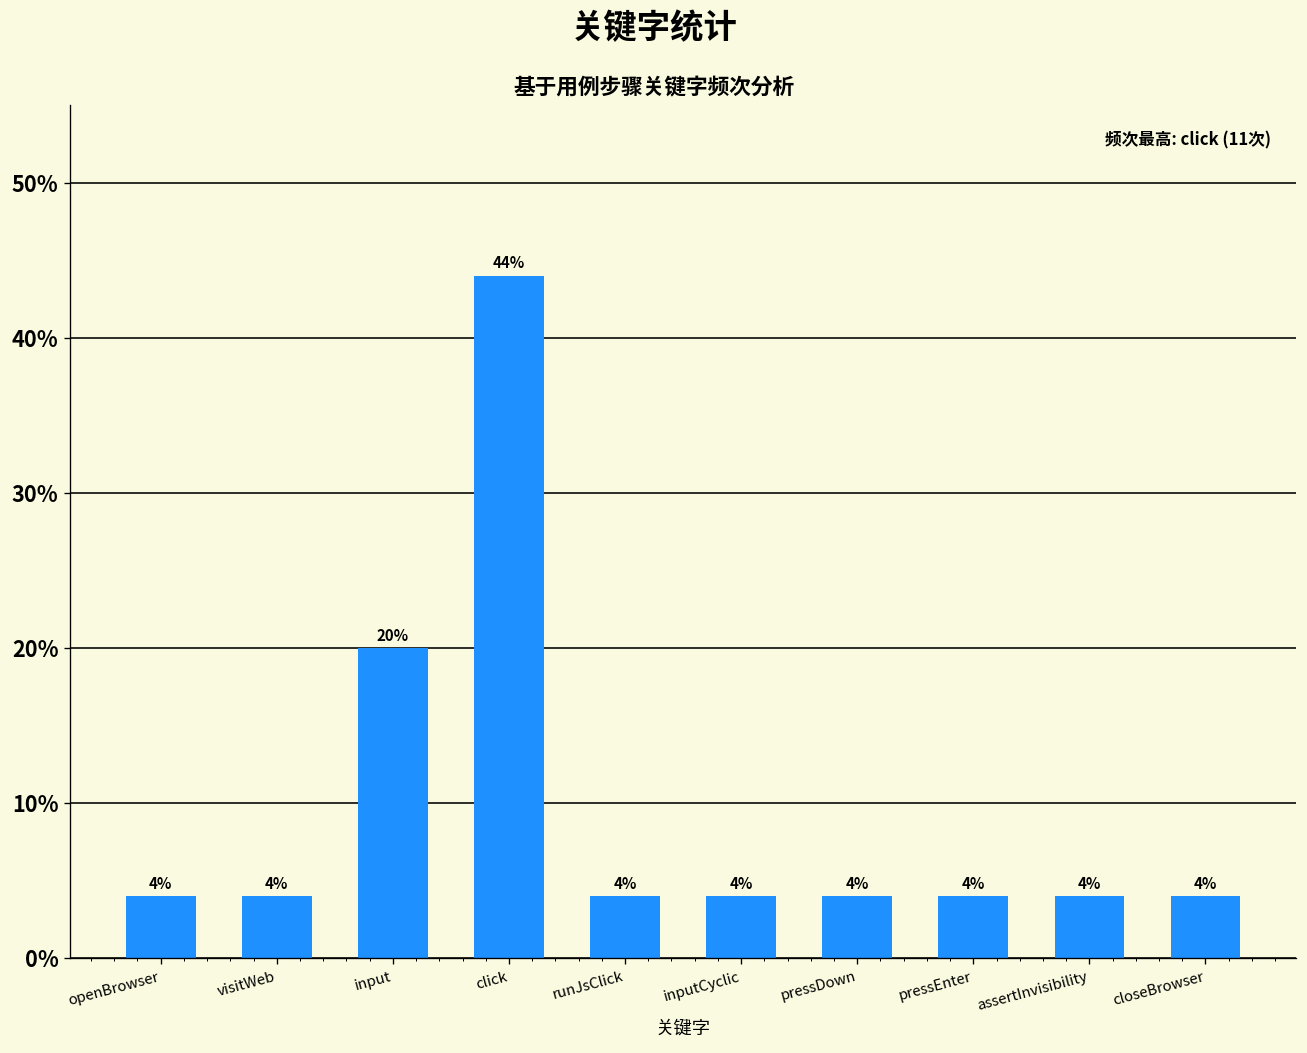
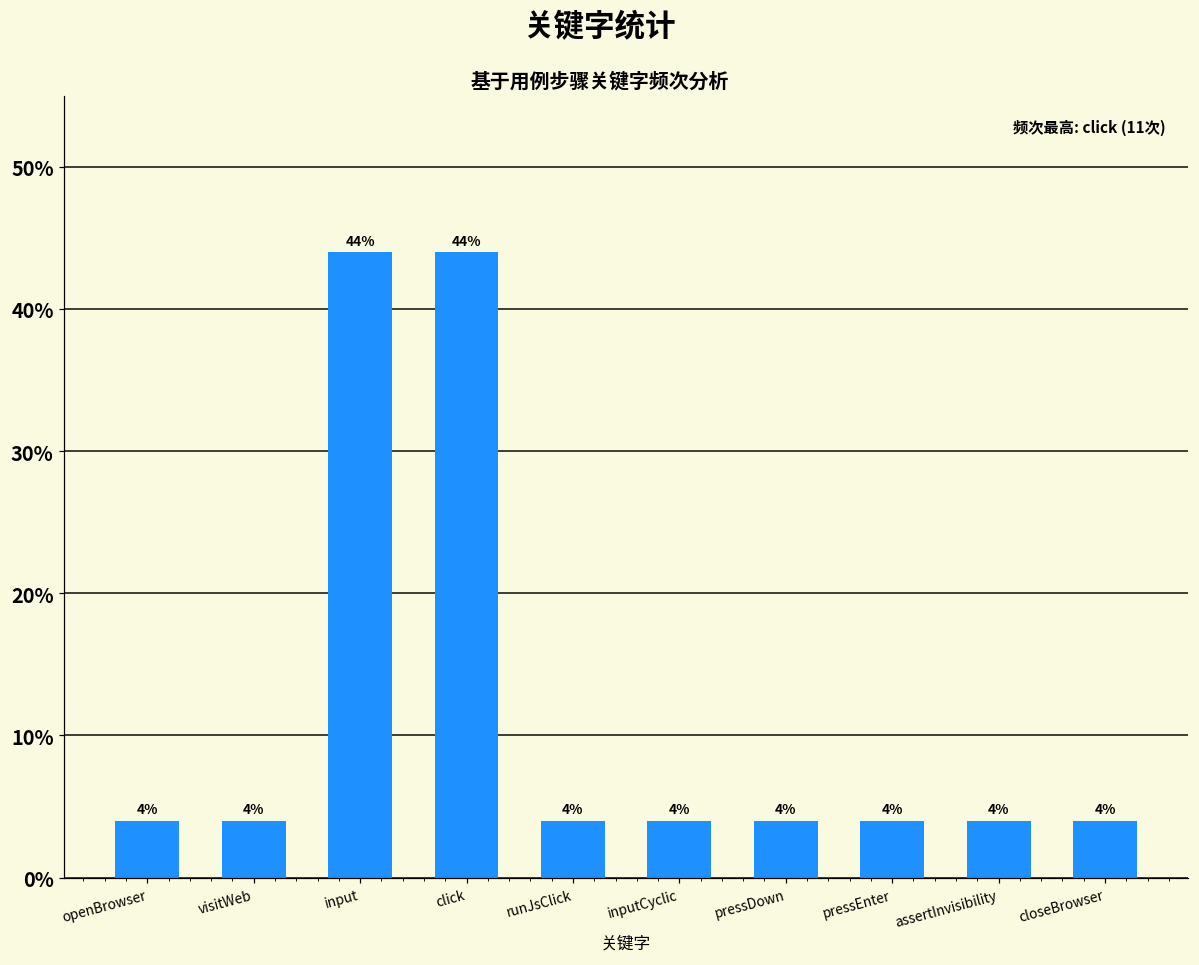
  {
    "openBrowser": "4%",
    "visitWeb": "4%",
-   "input": "20%",
+   "input": "44%",
    "click": "44%",
    "runJsClick": "4%",
    "inputCyclic": "4%",
    "pressDown": "4%",
    "pressEnter": "4%",
    "assertInvisibility": "4%",
    "closeBrowser": "4%"
  }
